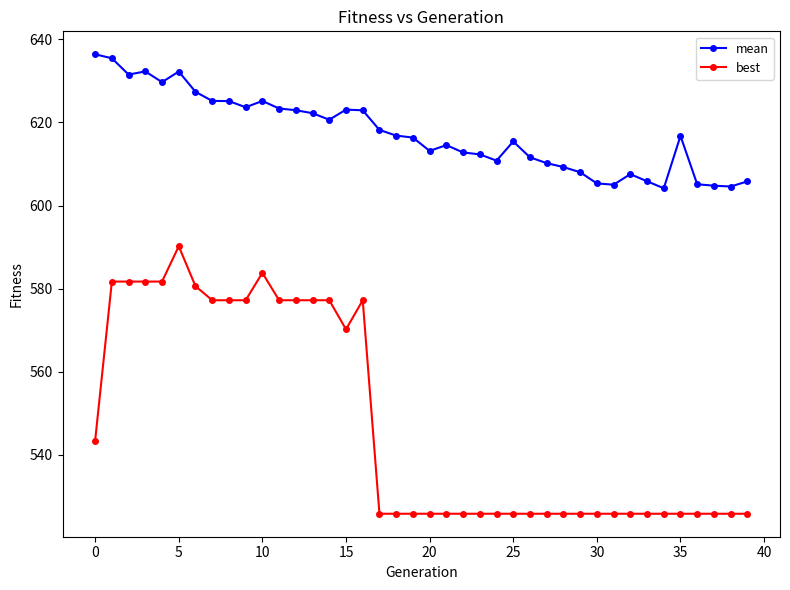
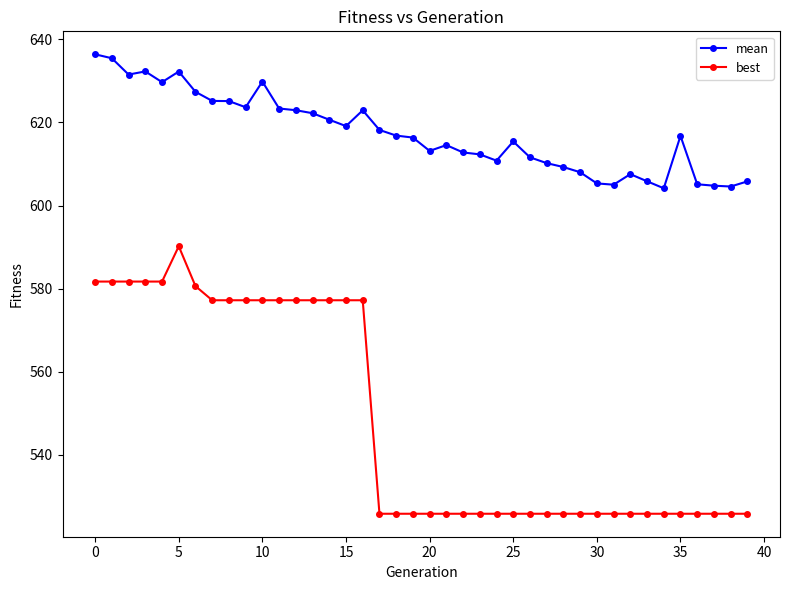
  {
    "mean": {
      "0": 636,
      "5": 632,
-     "10": 625,
-     "15": 623,
+     "10": 630,
+     "15": 619,
      "20": 613,
      "25": 615,
      "30": 605,
      "35": 617
    },
    "best": {
-     "0": 543,
+     "0": 582,
      "5": 590,
-     "10": 584,
-     "15": 570,
+     "10": 577,
+     "15": 577,
      "20": 526,
      "25": 526,
      "30": 526,
      "35": 526
    }
  }
